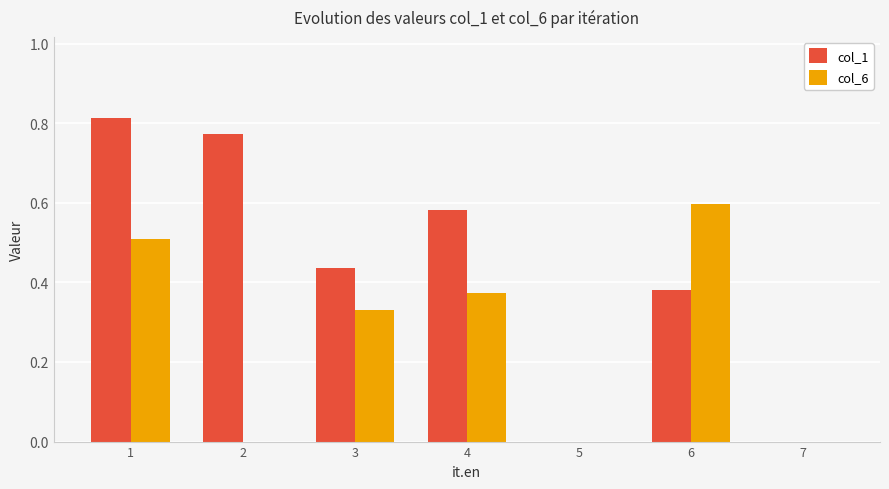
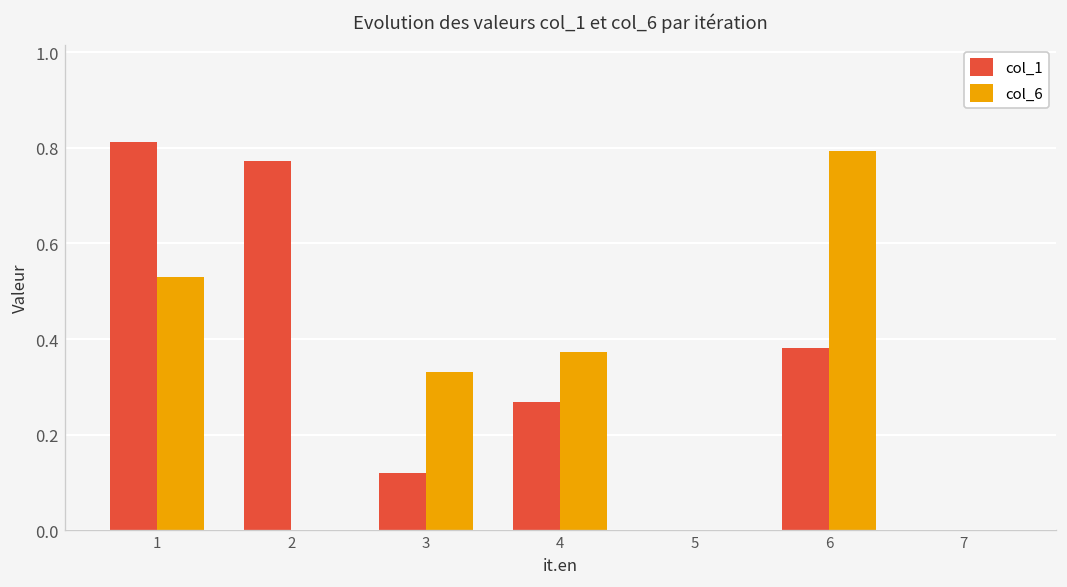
  {
    "col_1": {
      "1": 0.81,
      "2": 0.77,
-     "3": 0.44,
-     "4": 0.58,
+     "3": 0.12,
+     "4": 0.27,
      "5": 0.00,
      "6": 0.38,
      "7": 0.00
    },
    "col_6": {
-     "1": 0.51,
+     "1": 0.53,
      "2": 0.00,
      "3": 0.33,
      "4": 0.37,
      "5": 0.00,
-     "6": 0.60,
+     "6": 0.79,
      "7": 0.00
    }
  }
